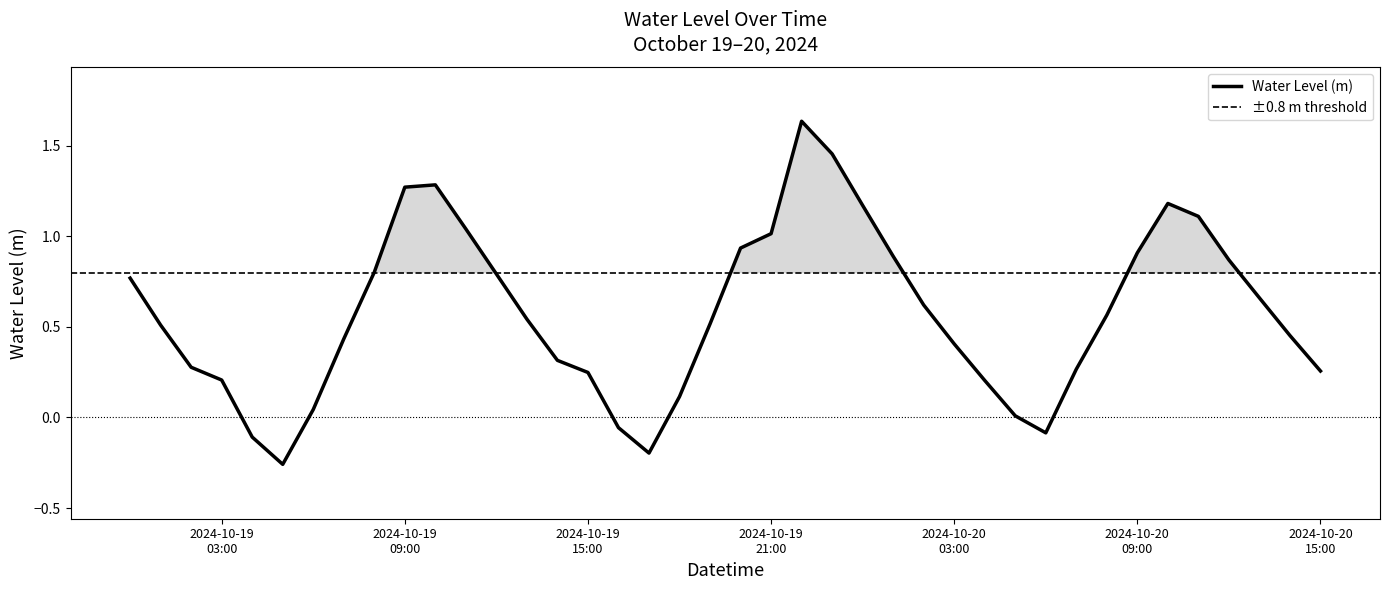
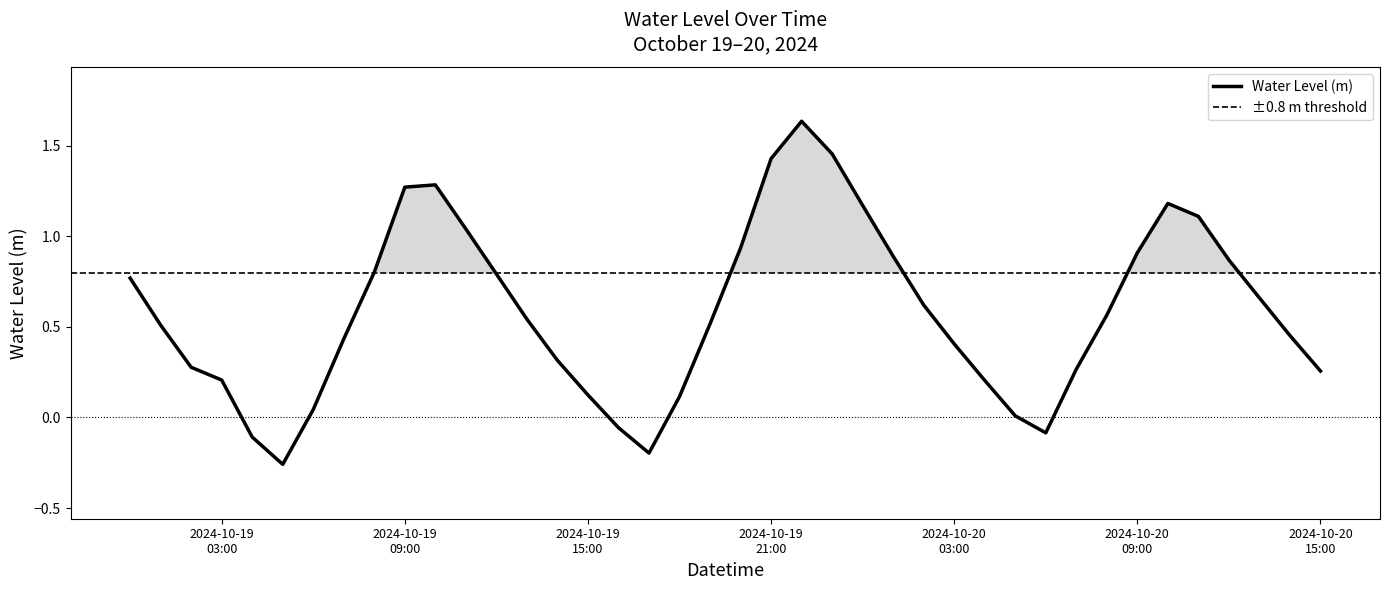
  {
    "2024-10-19 03:00": 0.21,
    "2024-10-19 09:00": 1.27,
-   "2024-10-19 15:00": 0.25,
-   "2024-10-19 21:00": 1.01,
+   "2024-10-19 15:00": 0.12,
+   "2024-10-19 21:00": 1.43,
    "2024-10-20 03:00": 0.41,
    "2024-10-20 09:00": 0.91,
    "2024-10-20 15:00": 0.26
  }
